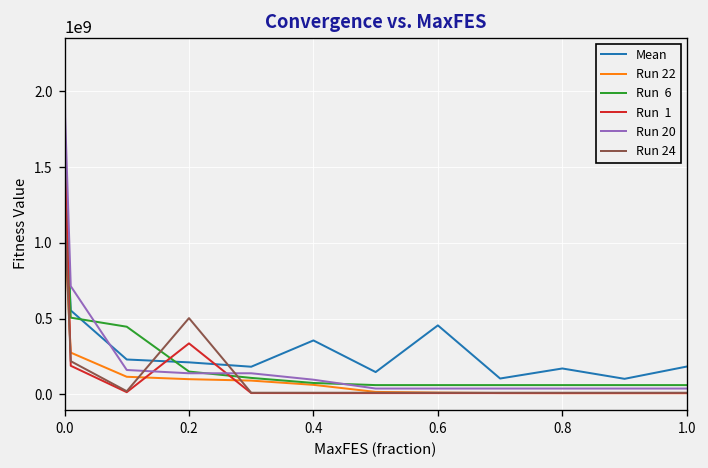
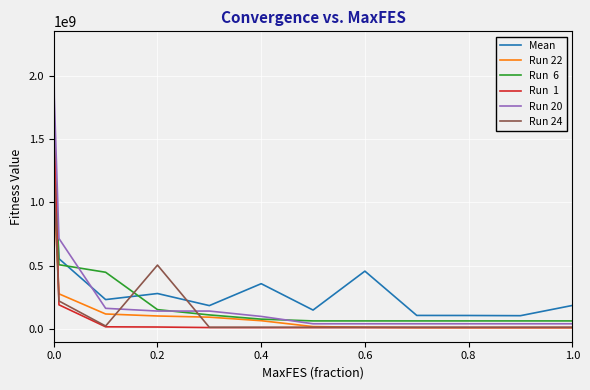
  {
    "Mean": {
-     "0.2": 210000000,
+     "0.2": 280000000,
      "0.4": 360000000,
      "0.6": 460000000,
-     "0.8": 170000000,
+     "0.8": 100000000,
      "1.0": 180000000
    },
    "Run 22": {
      "0.2": 100000000
    },
    "Run 6": {
      "0.6": 60000000,
      "0.8": 60000000,
      "1.0": 60000000
    },
    "Run 1": {
      "0.0": 1640000000,
-     "0.2": 340000000
+     "0.2": 10000000
    },
    "Run 20": {
      "0.0": 2240000000,
      "0.4": 100000000,
      "0.6": 40000000,
      "0.8": 40000000,
      "1.0": 40000000
    },
    "Run 24": {
      "0.0": 2000000000,
      "0.2": 500000000
    }
  }
